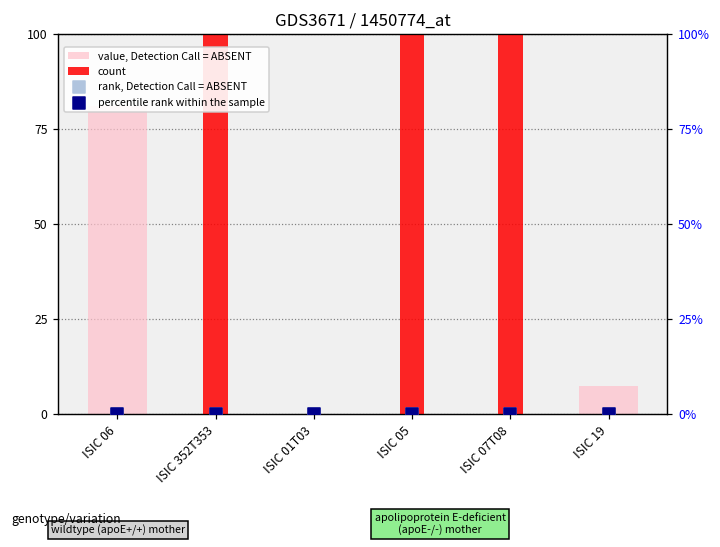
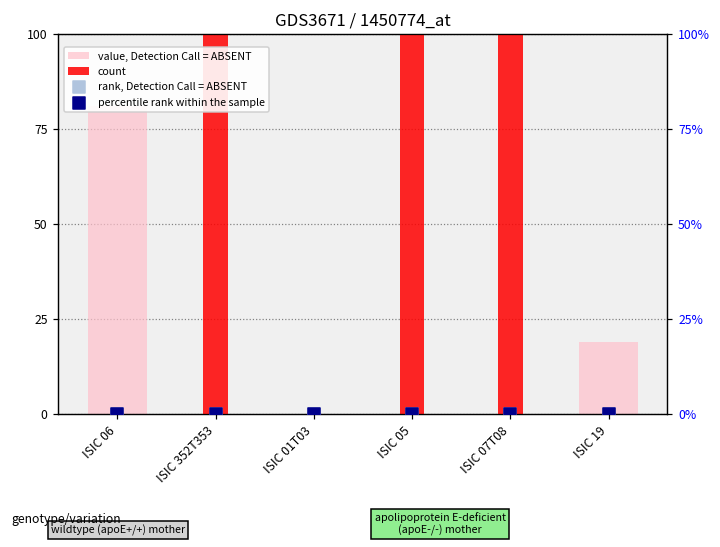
  {
    "value, Detection Call = ABSENT": {
      "ISIC 352T353": 0,
      "ISIC 01T03": 0,
      "ISIC 05": 0,
      "ISIC 07T08": 0,
-     "ISIC 19": 7
+     "ISIC 19": 19
    },
    "count": {
      "ISIC 06": 0,
      "ISIC 352T353": 100,
      "ISIC 01T03": 0,
      "ISIC 05": 100,
      "ISIC 07T08": 100,
      "ISIC 19": 0
    }
  }
